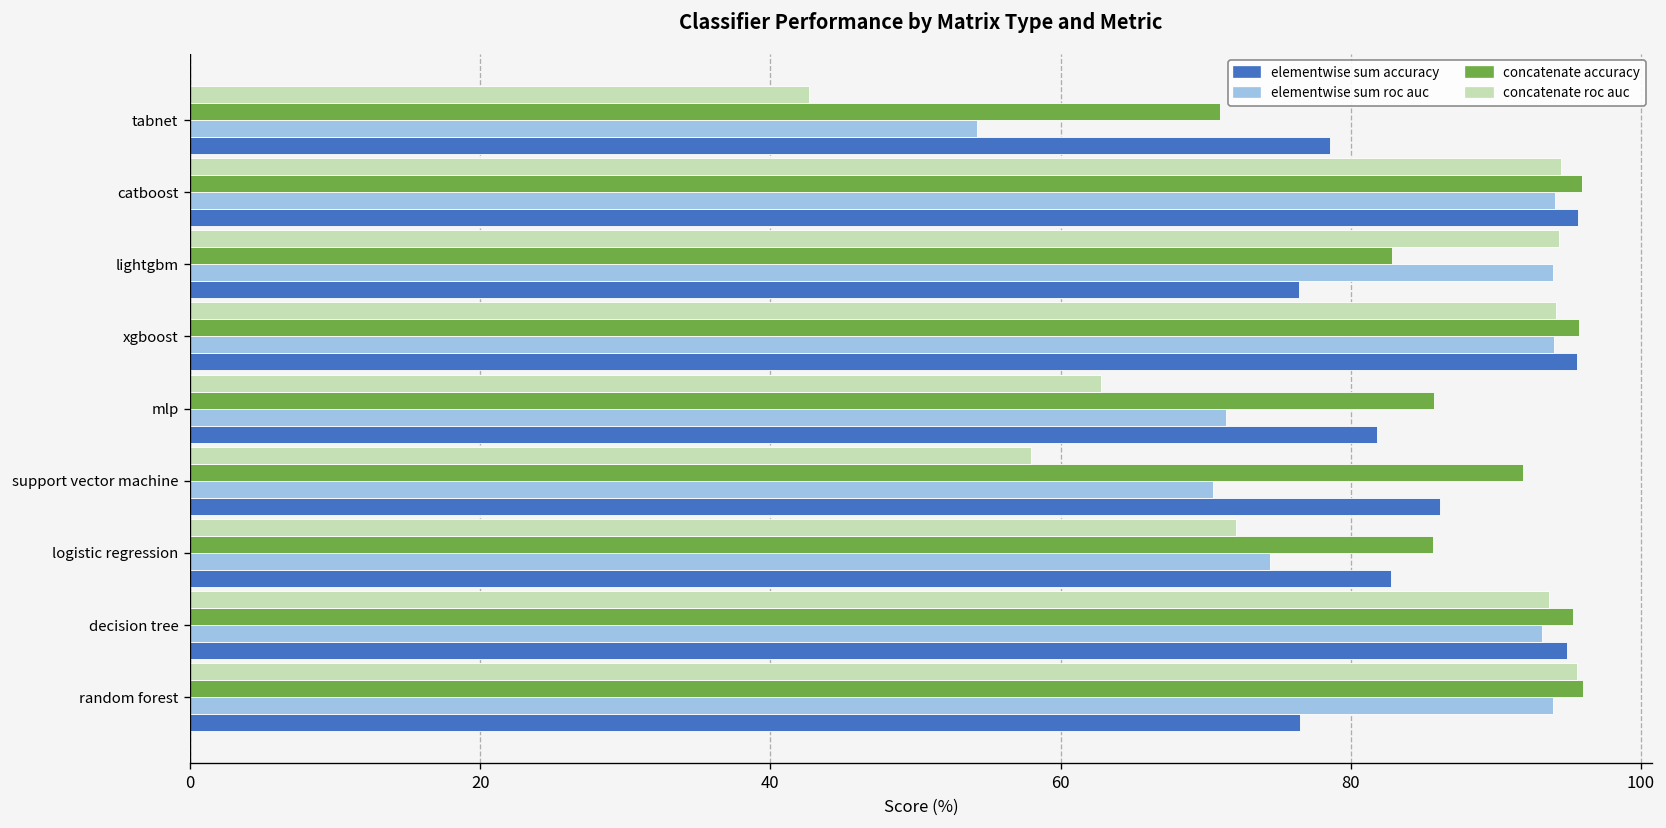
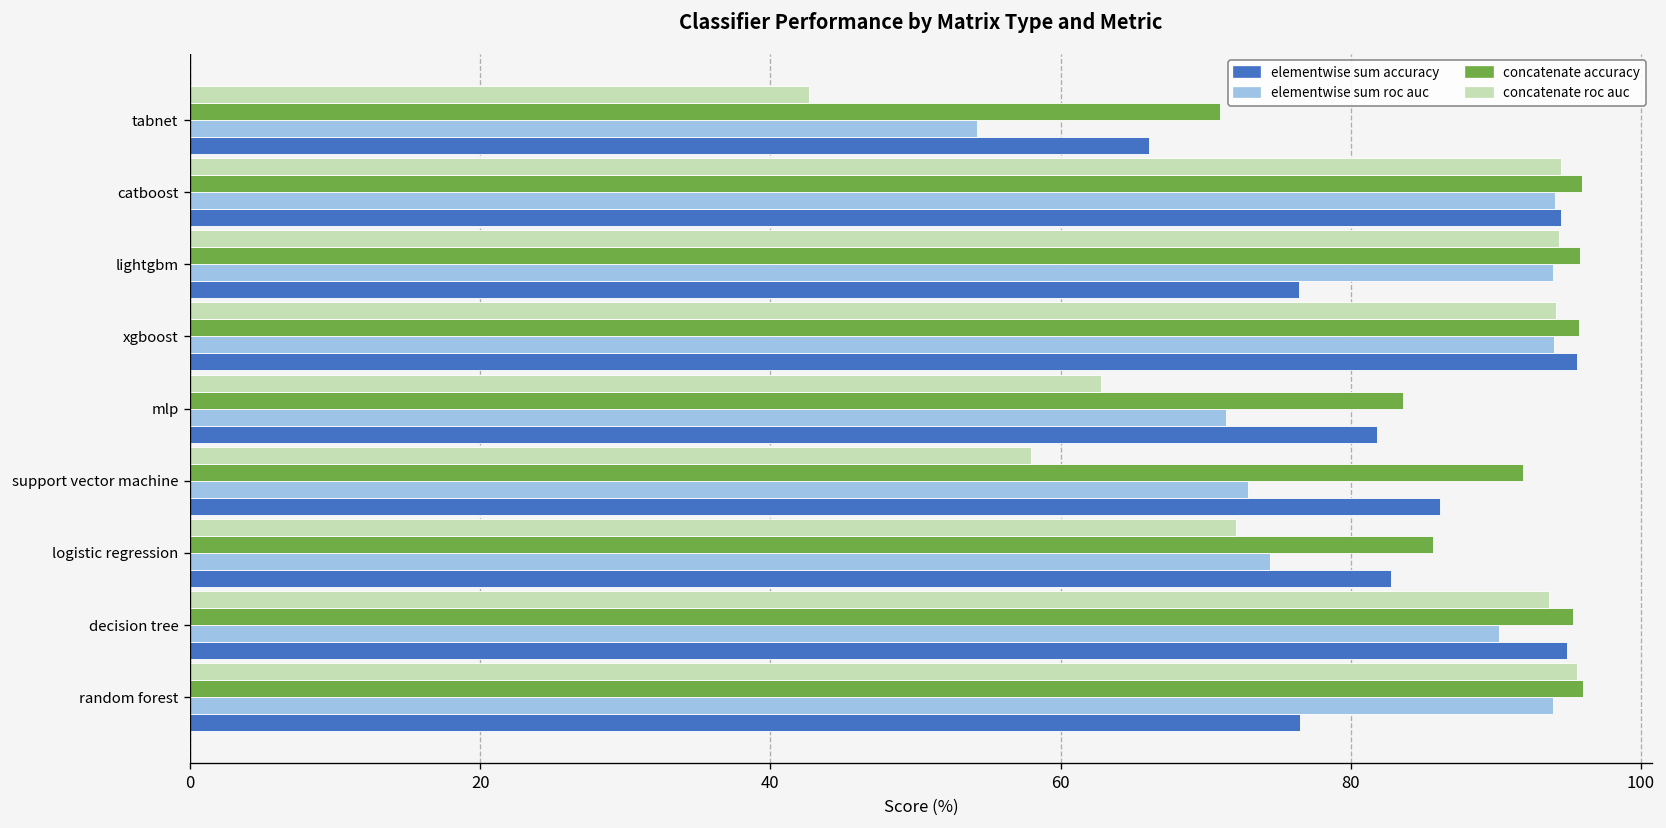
  {
    "elementwise sum accuracy": {
-     "tabnet": 78.6,
-     "catboost": 95.7,
+     "tabnet": 66.1,
+     "catboost": 94.5,
      "lightgbm": 76.4,
      "xgboost": 95.6,
      "mlp": 81.8,
      "support vector machine": 86.1,
      "logistic regression": 82.8,
      "decision tree": 94.9,
      "random forest": 76.5
    },
    "elementwise sum roc auc": {
      "tabnet": 54.2,
      "catboost": 94.1,
      "lightgbm": 93.9,
      "xgboost": 94.0,
      "mlp": 71.4,
-     "support vector machine": 70.5,
+     "support vector machine": 72.9,
      "logistic regression": 74.4,
-     "decision tree": 93.2,
+     "decision tree": 90.2,
      "random forest": 93.9
    },
    "concatenate accuracy": {
      "tabnet": 71.0,
      "catboost": 96.0,
-     "lightgbm": 82.8,
+     "lightgbm": 95.8,
      "xgboost": 95.7,
-     "mlp": 85.7,
+     "mlp": 83.6,
      "support vector machine": 91.9,
      "logistic regression": 85.6,
      "decision tree": 95.3,
      "random forest": 96.0
    },
    "concatenate roc auc": {
      "tabnet": 42.7,
      "catboost": 94.5,
      "lightgbm": 94.3,
      "xgboost": 94.2,
      "mlp": 62.8,
      "support vector machine": 57.9,
      "logistic regression": 72.1,
      "decision tree": 93.7,
      "random forest": 95.6
    }
  }
